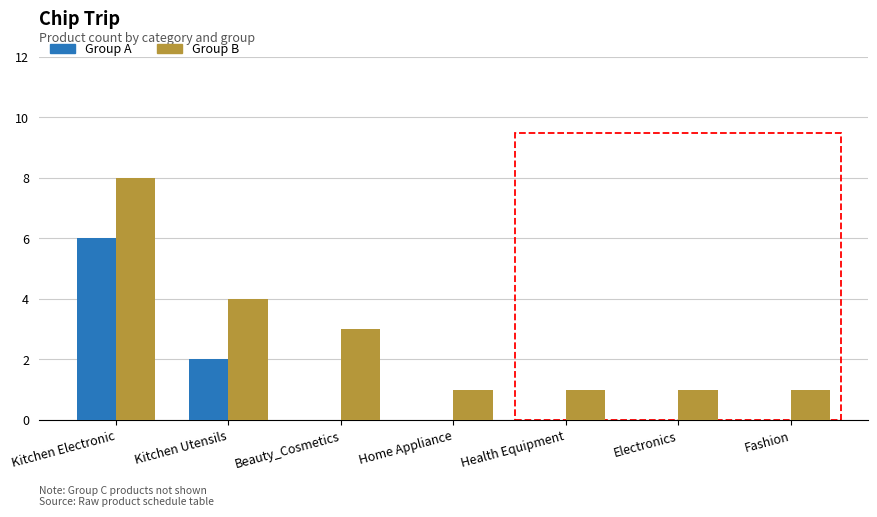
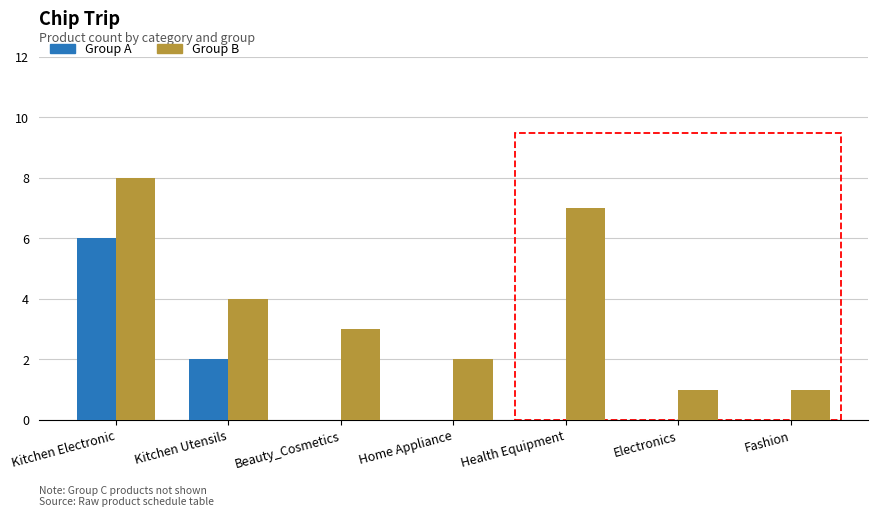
  {
    "Group A": {
      "Kitchen Electronic": 6,
      "Kitchen Utensils": 2,
      "Beauty_Cosmetics": 0,
      "Home Appliance": 0,
      "Health Equipment": 0,
      "Electronics": 0,
      "Fashion": 0
    },
    "Group B": {
      "Kitchen Electronic": 8,
      "Kitchen Utensils": 4,
      "Beauty_Cosmetics": 3,
-     "Home Appliance": 1,
-     "Health Equipment": 1,
+     "Home Appliance": 2,
+     "Health Equipment": 7,
      "Electronics": 1,
      "Fashion": 1
    }
  }
